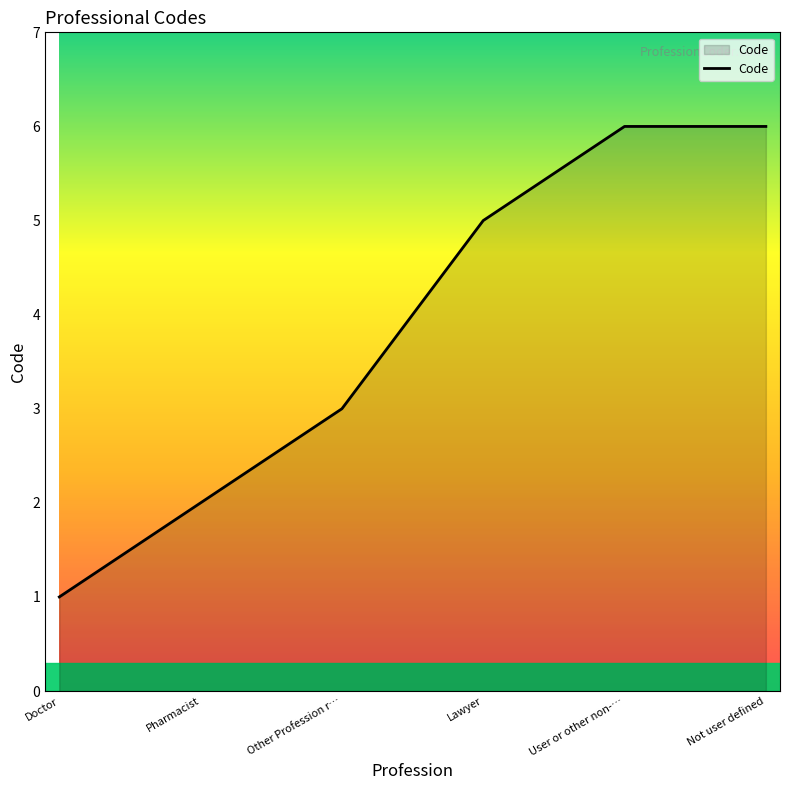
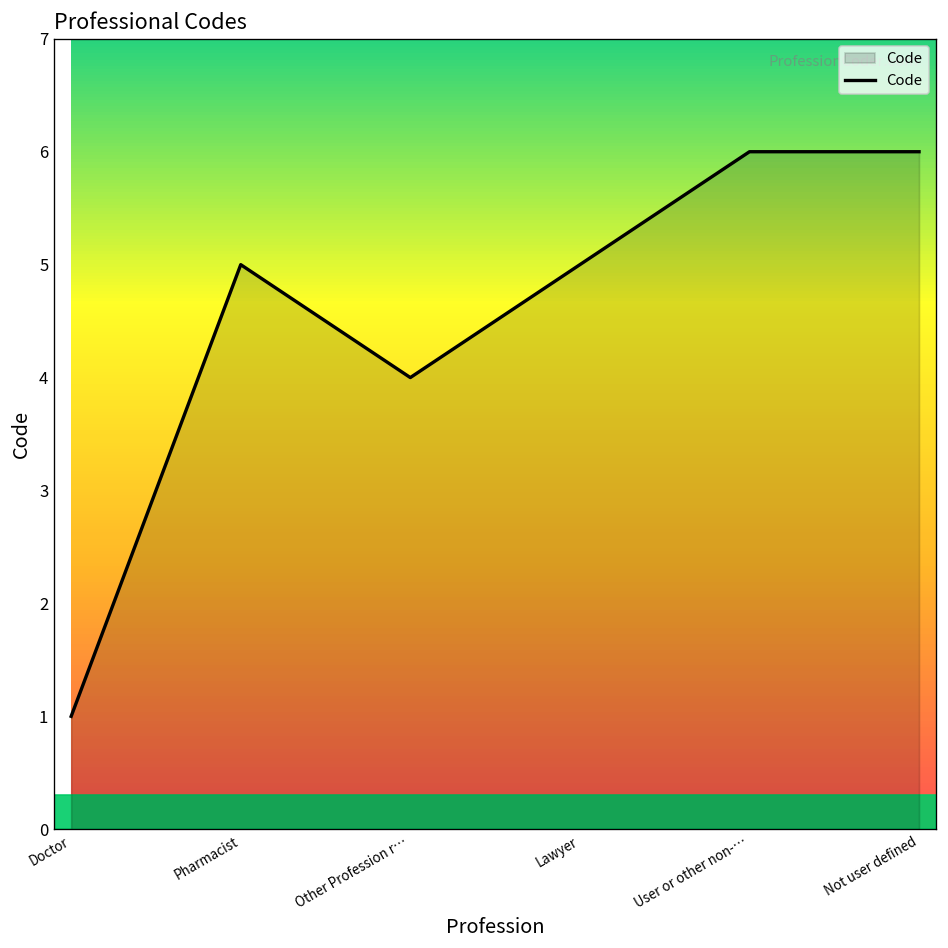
  {
    "Doctor": 1,
-   "Pharmacist": 2,
-   "Other Profession r…": 3,
+   "Pharmacist": 5,
+   "Other Profession r…": 4,
    "Lawyer": 5,
    "User or other non-…": 6,
    "Not user defined": 6
  }
